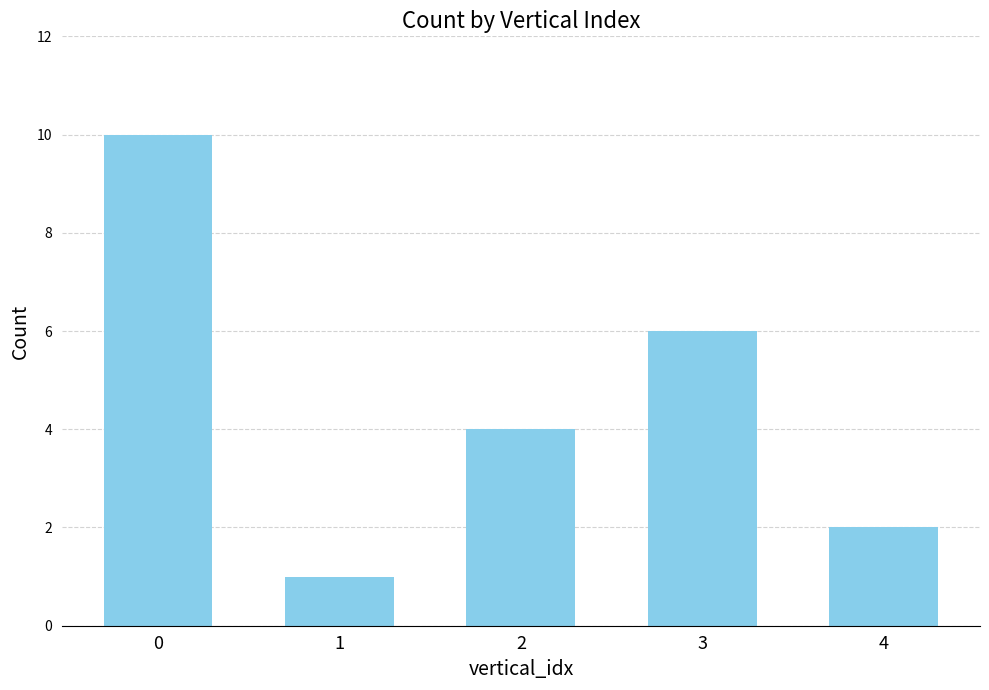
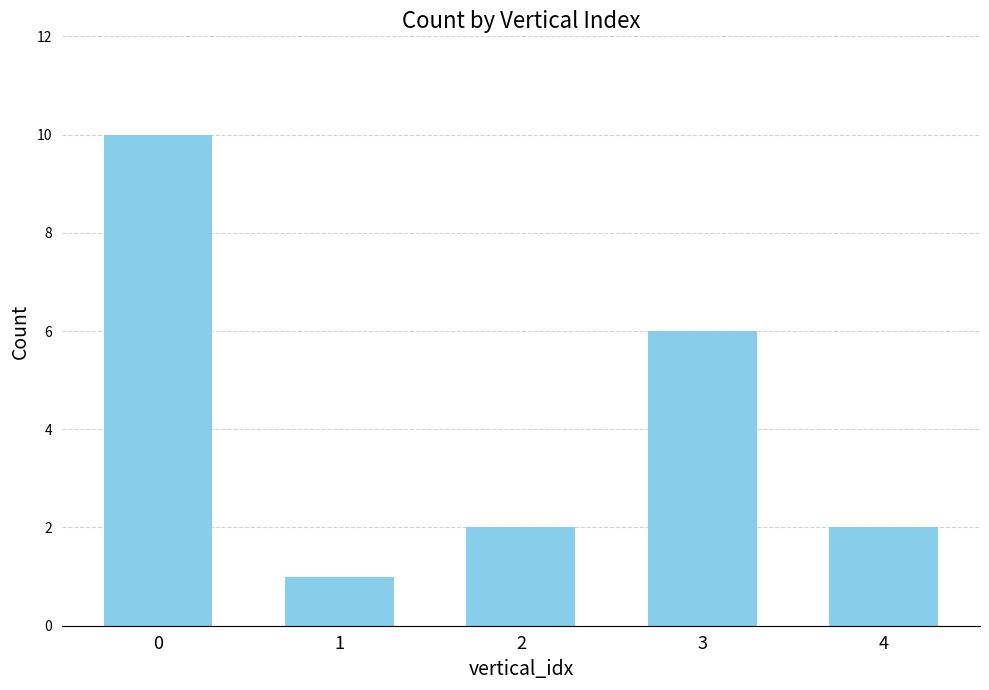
  {
    "0": 10,
    "1": 1,
-   "2": 4,
+   "2": 2,
    "3": 6,
    "4": 2
  }
